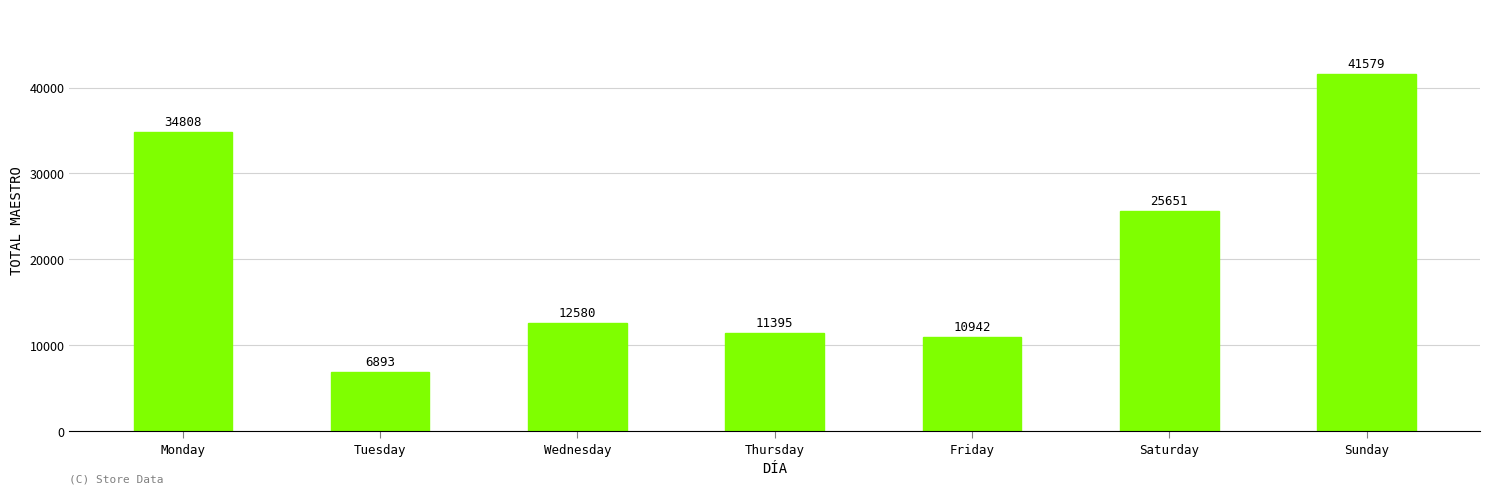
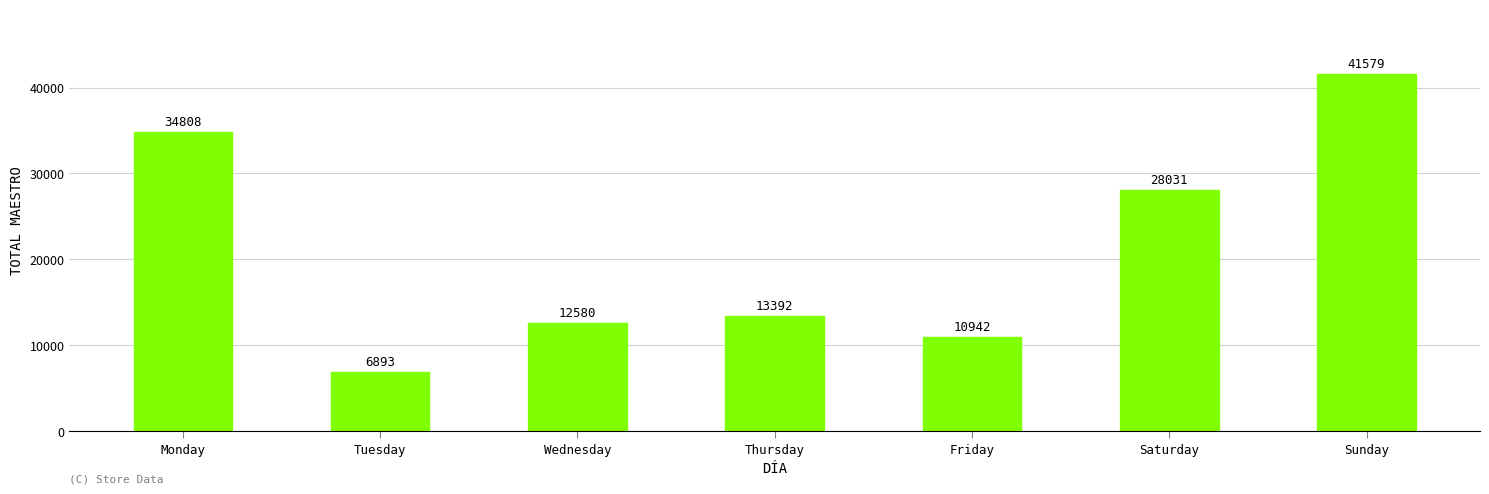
  {
    "Monday": 34808,
    "Tuesday": 6893,
    "Wednesday": 12580,
-   "Thursday": 11395,
+   "Thursday": 13392,
    "Friday": 10942,
-   "Saturday": 25651,
+   "Saturday": 28031,
    "Sunday": 41579
  }
